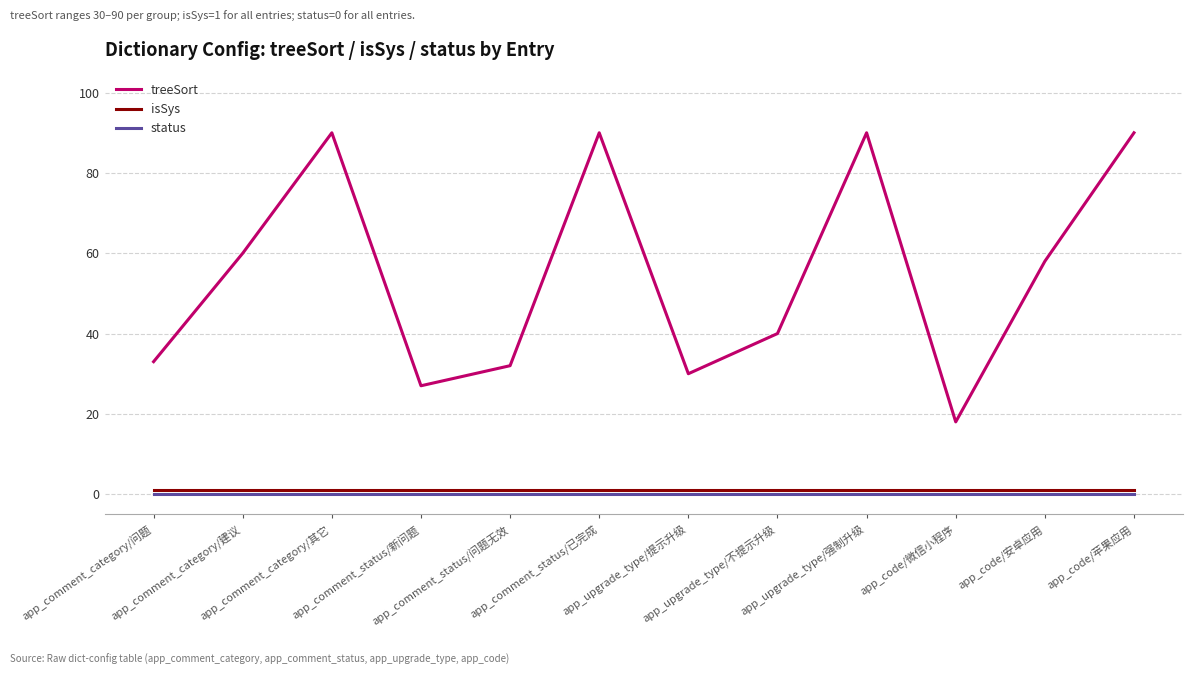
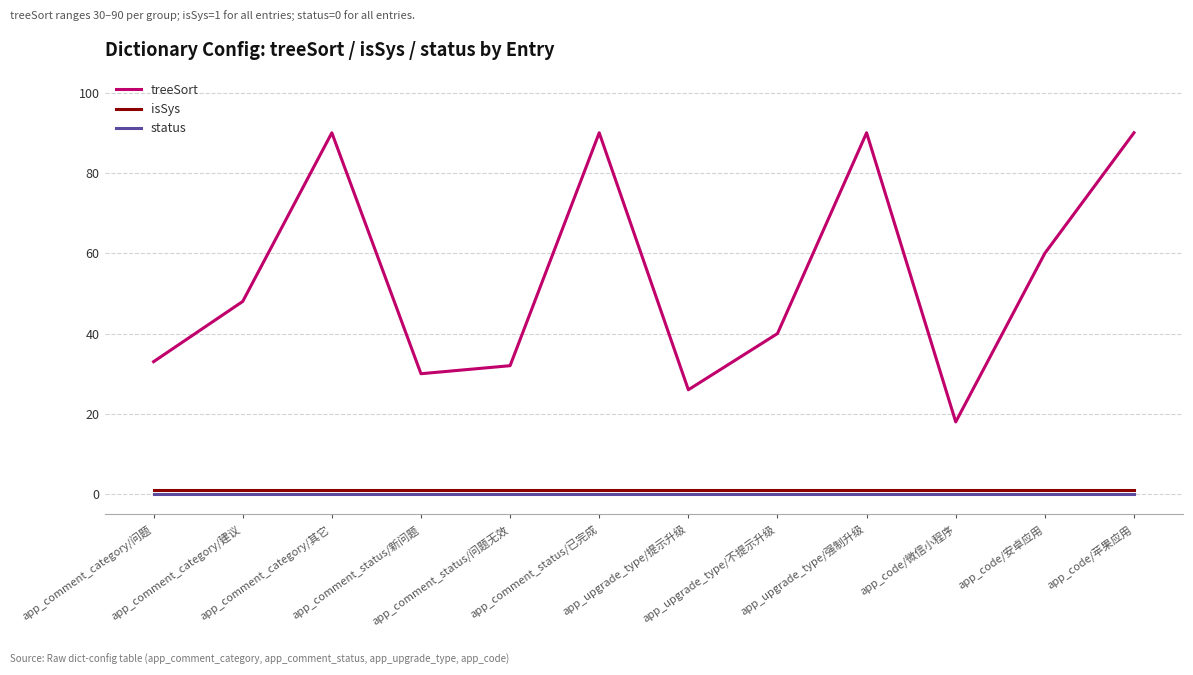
  {
    "treeSort": {
      "app_comment_category/问题": 33,
-     "app_comment_category/建议": 60,
+     "app_comment_category/建议": 48,
      "app_comment_category/其它": 90,
-     "app_comment_status/新问题": 27,
+     "app_comment_status/新问题": 30,
      "app_comment_status/问题无效": 32,
      "app_comment_status/已完成": 90,
-     "app_upgrade_type/提示升级": 30,
+     "app_upgrade_type/提示升级": 26,
      "app_upgrade_type/不提示升级": 40,
      "app_upgrade_type/强制升级": 90,
      "app_code/微信小程序": 18,
-     "app_code/安卓应用": 58,
+     "app_code/安卓应用": 60,
      "app_code/苹果应用": 90
    },
    "isSys": {
      "app_comment_category/问题": 1,
      "app_comment_category/建议": 1,
      "app_comment_category/其它": 1,
      "app_comment_status/新问题": 1,
      "app_comment_status/问题无效": 1,
      "app_comment_status/已完成": 1,
      "app_upgrade_type/提示升级": 1,
      "app_upgrade_type/不提示升级": 1,
      "app_upgrade_type/强制升级": 1,
      "app_code/微信小程序": 1,
      "app_code/安卓应用": 1,
      "app_code/苹果应用": 1
    },
    "status": {
      "app_comment_category/问题": 0,
      "app_comment_category/建议": 0,
      "app_comment_category/其它": 0,
      "app_comment_status/新问题": 0,
      "app_comment_status/问题无效": 0,
      "app_comment_status/已完成": 0,
      "app_upgrade_type/提示升级": 0,
      "app_upgrade_type/不提示升级": 0,
      "app_upgrade_type/强制升级": 0,
      "app_code/微信小程序": 0,
      "app_code/安卓应用": 0,
      "app_code/苹果应用": 0
    }
  }
